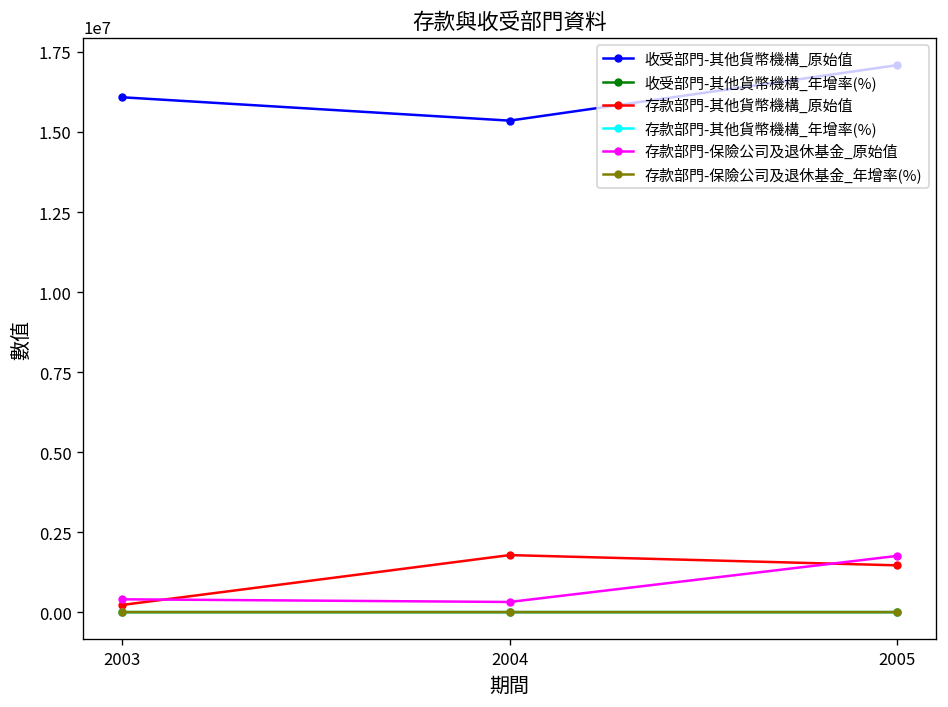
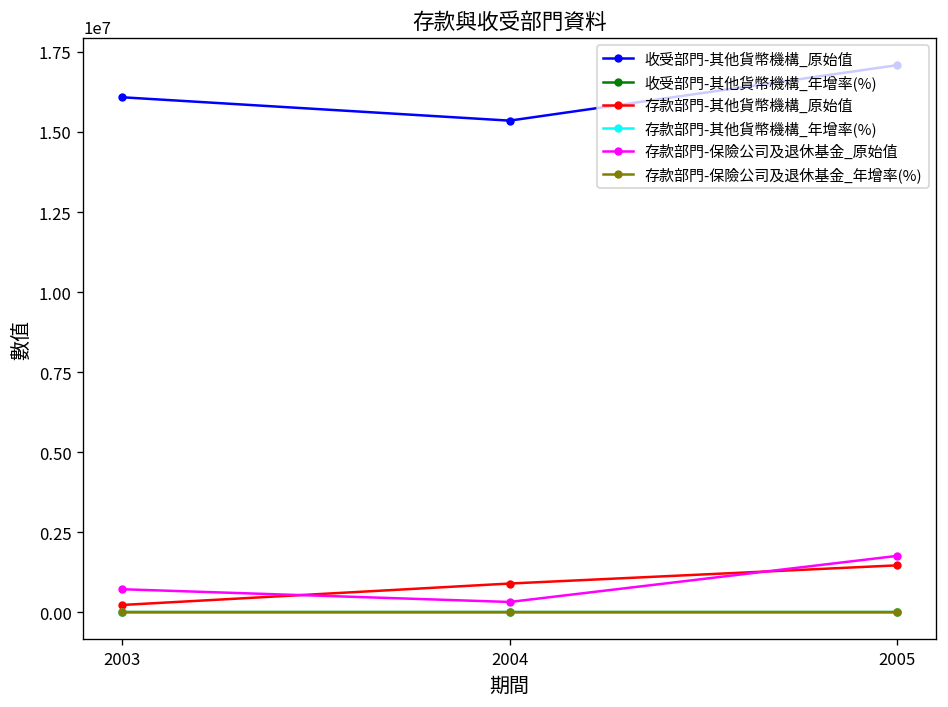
  {
    "收受部門-其他貨幣機構_原始值": {
      "2003": 16100000,
      "2004": 15400000
    },
    "存款部門-保險公司及退休基金_年增率(%)": {
      "2003": 0,
      "2004": 0,
      "2005": 0
    },
    "存款部門-其他貨幣機構_原始值": {
      "2003": 200000,
-     "2004": 1800000,
+     "2004": 900000,
      "2005": 1500000
    },
    "存款部門-保險公司及退休基金_原始值": {
-     "2003": 400000,
+     "2003": 700000,
      "2004": 300000,
      "2005": 1800000
    }
  }
